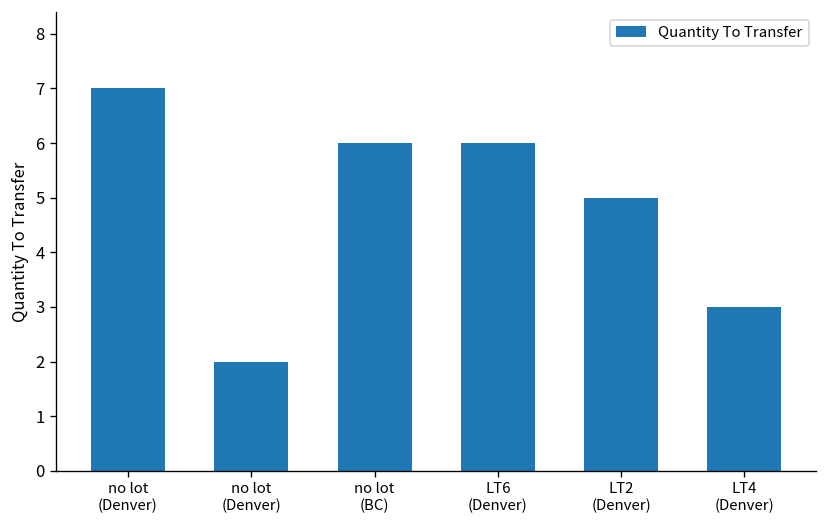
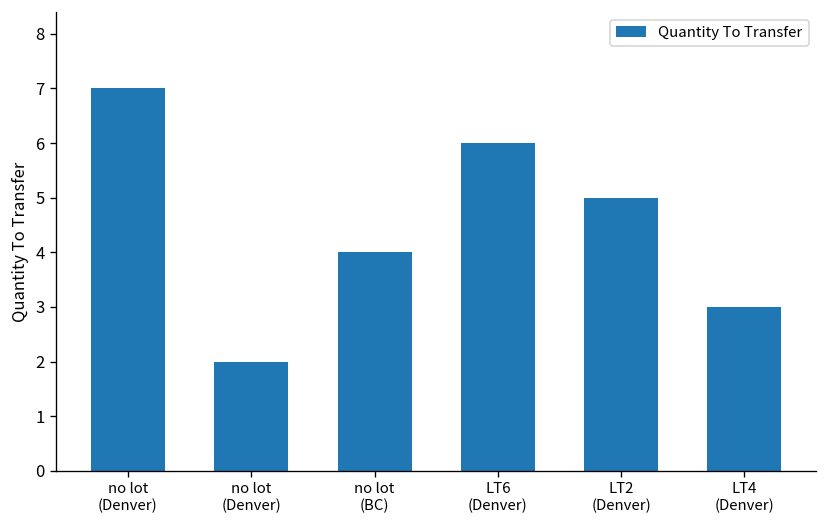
  {
-   "no lot (BC)": 6,
+   "no lot (BC)": 4,
    "LT6 (Denver)": 6,
    "LT2 (Denver)": 5,
    "LT4 (Denver)": 3
  }
